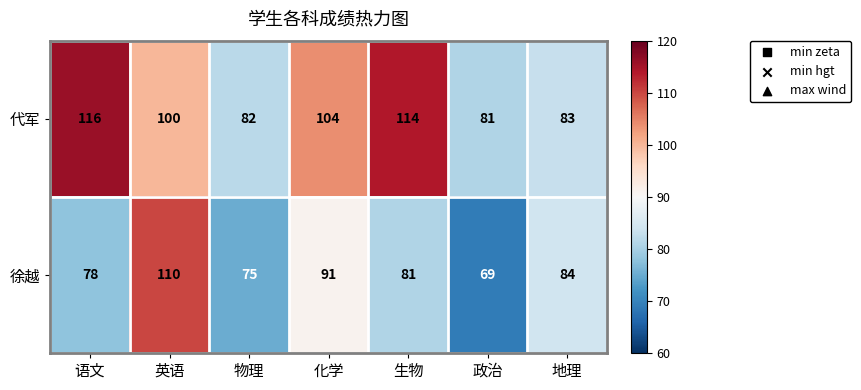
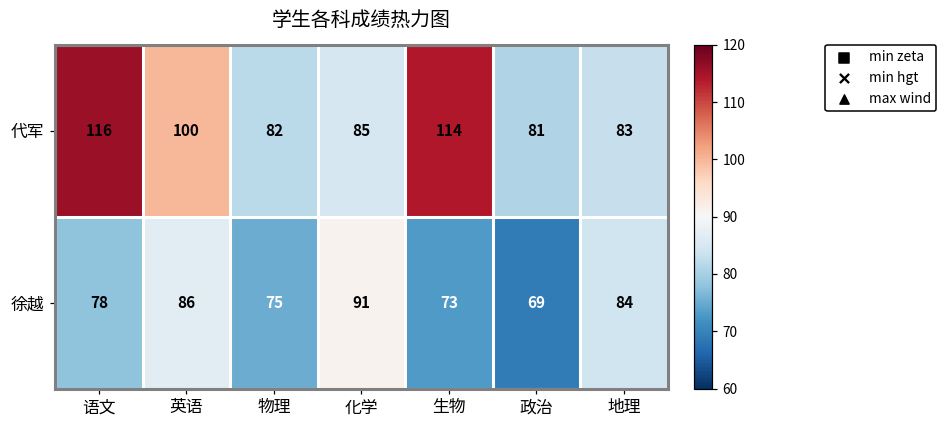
  {
    "代军": {
      "语文": 116,
      "英语": 100,
      "物理": 82,
-     "化学": 104,
+     "化学": 85,
      "生物": 114,
      "政治": 81,
      "地理": 83
    },
    "徐越": {
      "语文": 78,
-     "英语": 110,
+     "英语": 86,
      "物理": 75,
      "化学": 91,
-     "生物": 81,
+     "生物": 73,
      "政治": 69,
      "地理": 84
    }
  }
